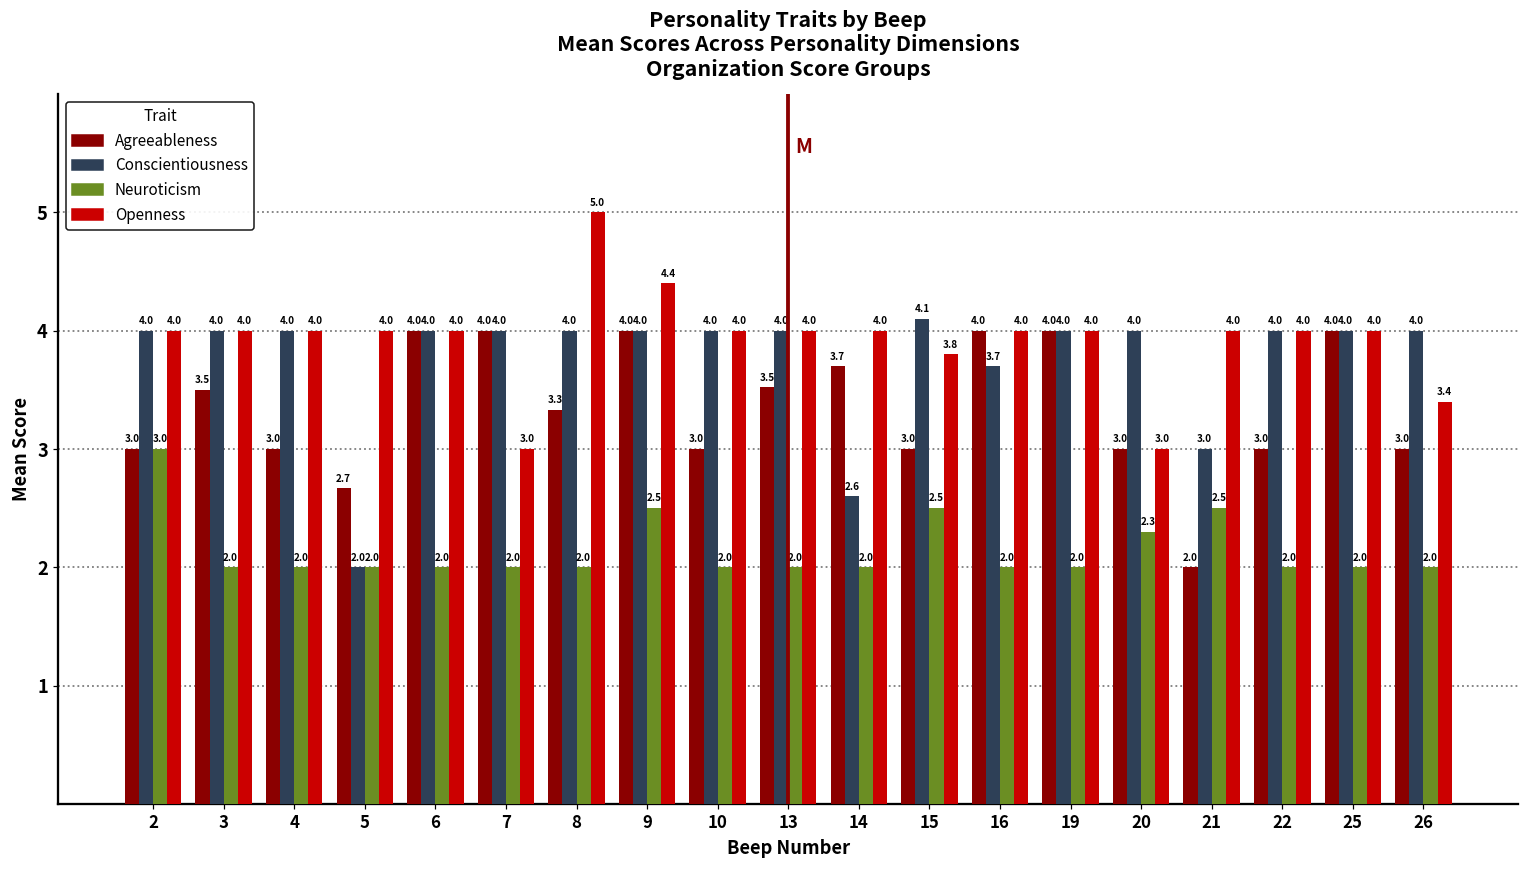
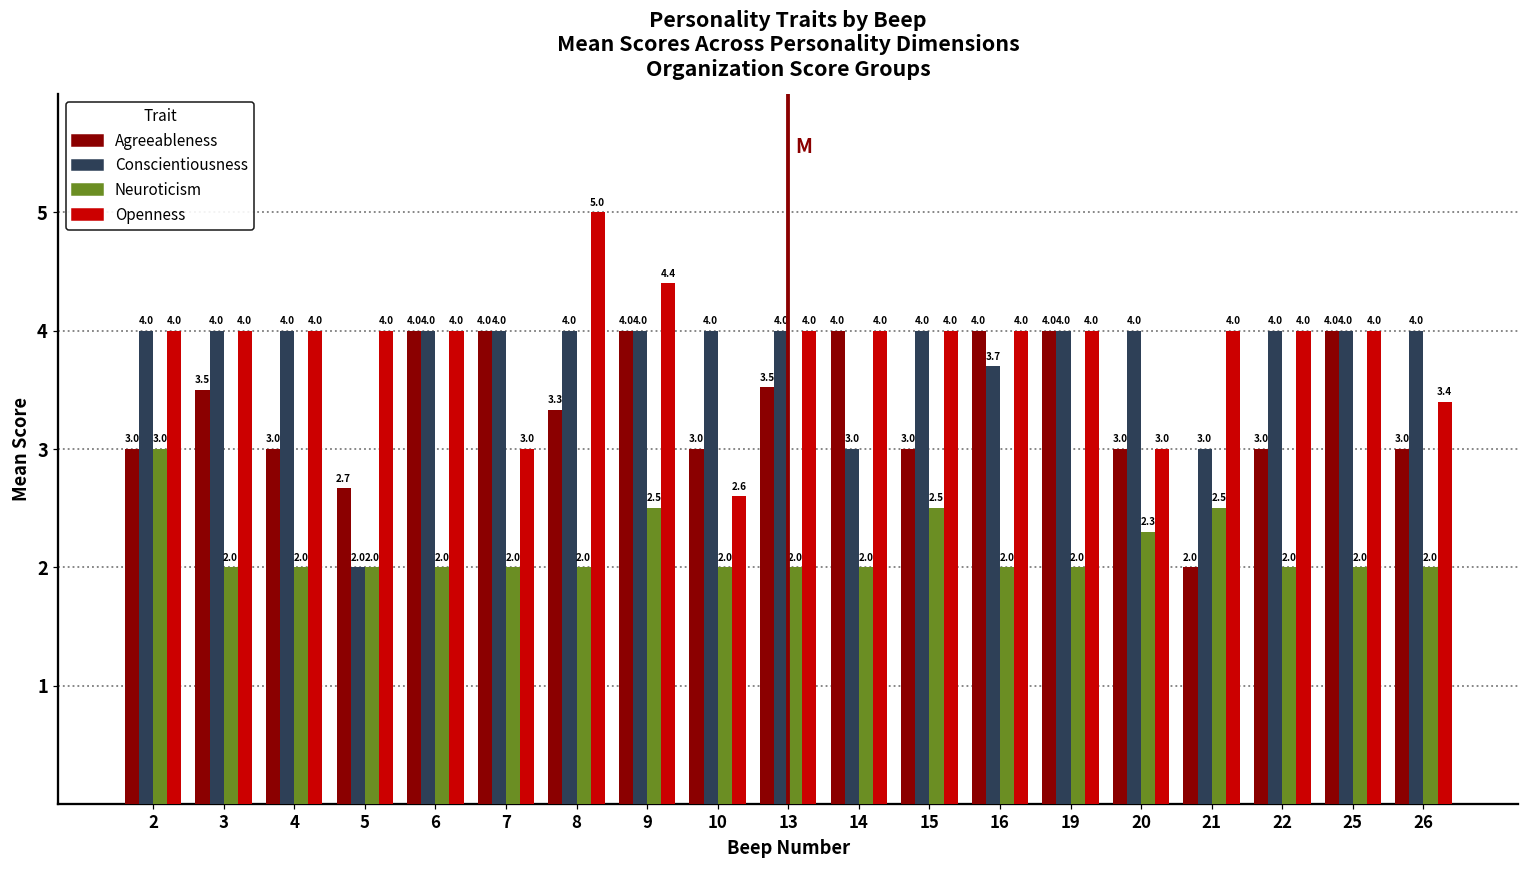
  {
    "Agreeableness": {
      "2": 3.0,
      "3": 3.5,
      "4": 3.0,
      "5": 2.7,
      "6": 4.0,
      "7": 4.0,
      "8": 3.3,
      "9": 4.0,
      "10": 3.0,
      "13": 3.5,
-     "14": 3.7,
+     "14": 4.0,
      "15": 3.0,
      "16": 4.0,
      "19": 4.0,
      "20": 3.0,
      "21": 2.0,
      "22": 3.0,
      "25": 4.0,
      "26": 3.0
    },
    "Conscientiousness": {
      "2": 4.0,
      "3": 4.0,
      "4": 4.0,
      "5": 2.0,
      "6": 4.0,
      "7": 4.0,
      "8": 4.0,
      "9": 4.0,
      "10": 4.0,
      "13": 4.0,
-     "14": 2.6,
-     "15": 4.1,
+     "14": 3.0,
+     "15": 4.0,
      "16": 3.7,
      "19": 4.0,
      "20": 4.0,
      "21": 3.0,
      "22": 4.0,
      "25": 4.0,
      "26": 4.0
    },
    "Neuroticism": {
      "2": 3.0,
      "3": 2.0,
      "4": 2.0,
      "5": 2.0,
      "6": 2.0,
      "7": 2.0,
      "8": 2.0,
      "9": 2.5,
      "10": 2.0,
      "13": 2.0,
      "14": 2.0,
      "15": 2.5,
      "16": 2.0,
      "19": 2.0,
      "20": 2.3,
      "21": 2.5,
      "22": 2.0,
      "25": 2.0,
      "26": 2.0
    },
    "Openness": {
      "2": 4.0,
      "3": 4.0,
      "4": 4.0,
      "5": 4.0,
      "6": 4.0,
      "7": 3.0,
      "8": 5.0,
      "9": 4.4,
-     "10": 4.0,
+     "10": 2.6,
      "13": 4.0,
      "14": 4.0,
-     "15": 3.8,
+     "15": 4.0,
      "16": 4.0,
      "19": 4.0,
      "20": 3.0,
      "21": 4.0,
      "22": 4.0,
      "25": 4.0,
      "26": 3.4
    }
  }
